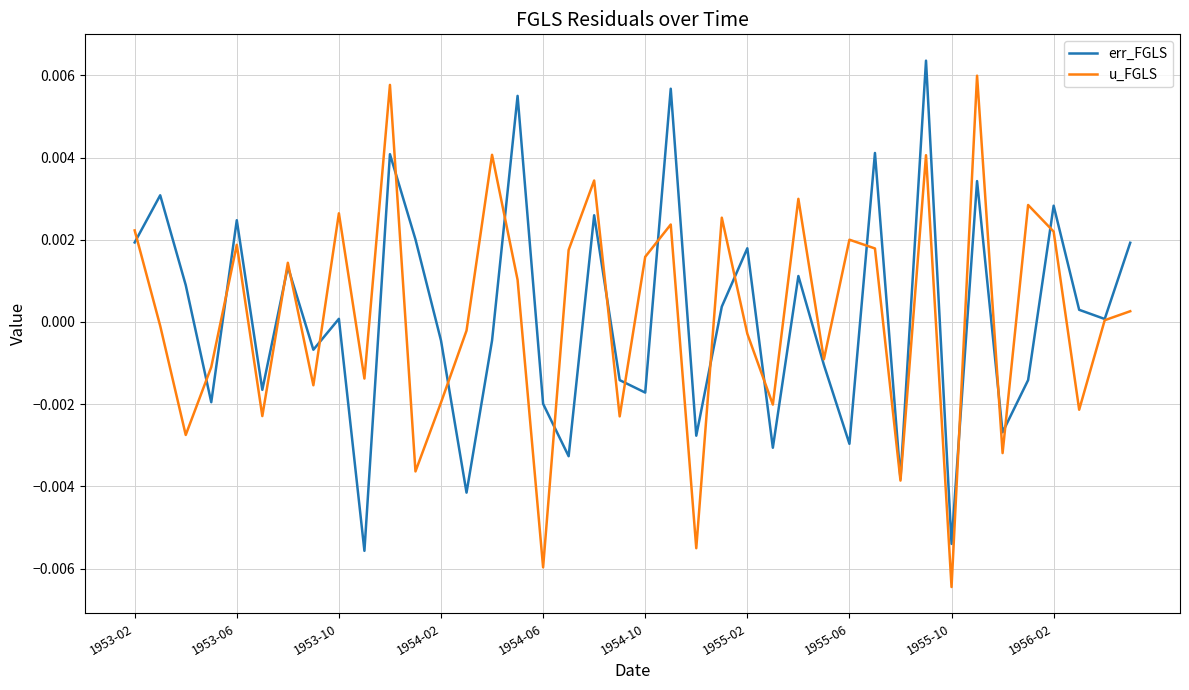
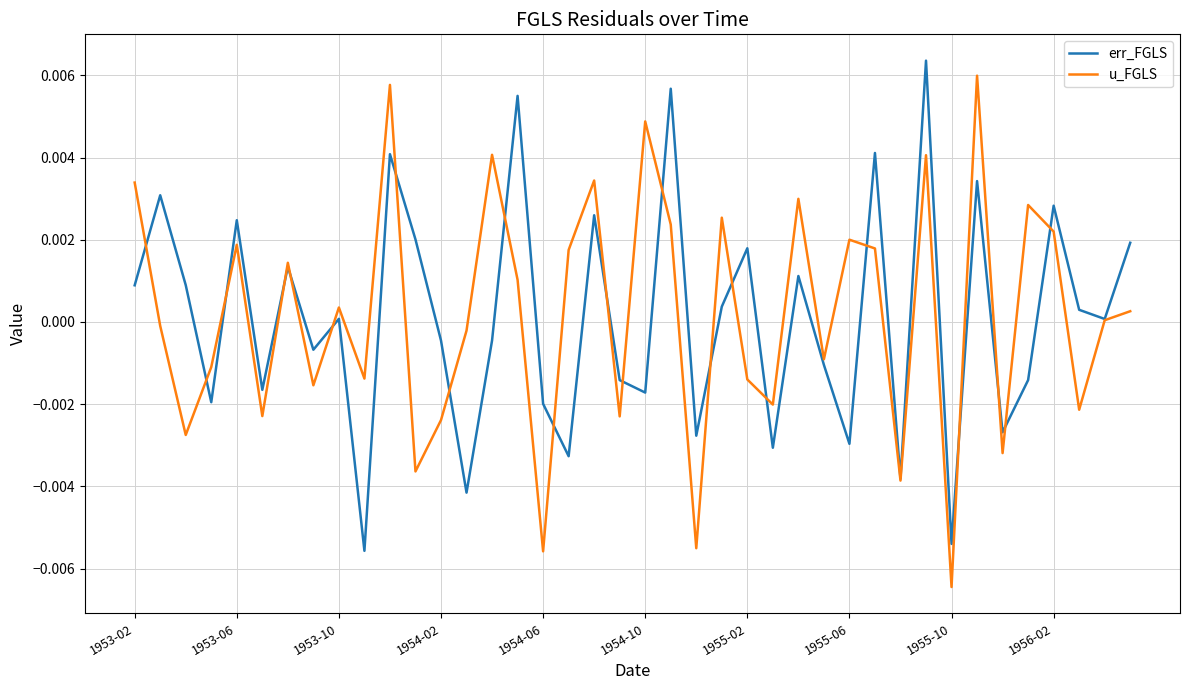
  {
    "err_FGLS": {
-     "1953-02": 0.0019,
+     "1953-02": 0.0009,
      "1953-06": 0.0025,
      "1953-10": 0.0001,
      "1954-02": -0.0005,
      "1954-06": -0.0020,
      "1954-10": -0.0017,
      "1955-02": 0.0018,
      "1955-06": -0.0030,
      "1955-10": -0.0054,
      "1956-02": 0.0028
    },
    "u_FGLS": {
-     "1953-02": 0.0022,
+     "1953-02": 0.0034,
      "1953-06": 0.0019,
-     "1953-10": 0.0026,
-     "1954-02": -0.0020,
-     "1954-06": -0.0060,
-     "1954-10": 0.0016,
-     "1955-02": -0.0003,
+     "1953-10": 0.0004,
+     "1954-02": -0.0024,
+     "1954-06": -0.0056,
+     "1954-10": 0.0049,
+     "1955-02": -0.0014,
      "1955-06": 0.0020,
      "1955-10": -0.0065,
      "1956-02": 0.0022
    }
  }
